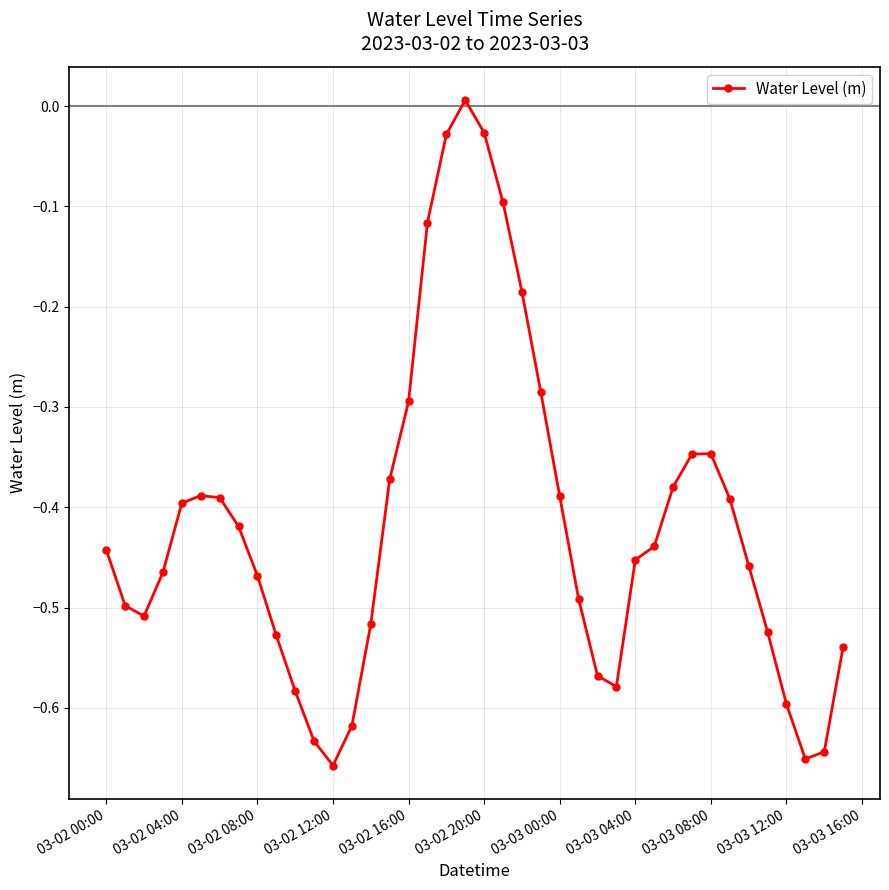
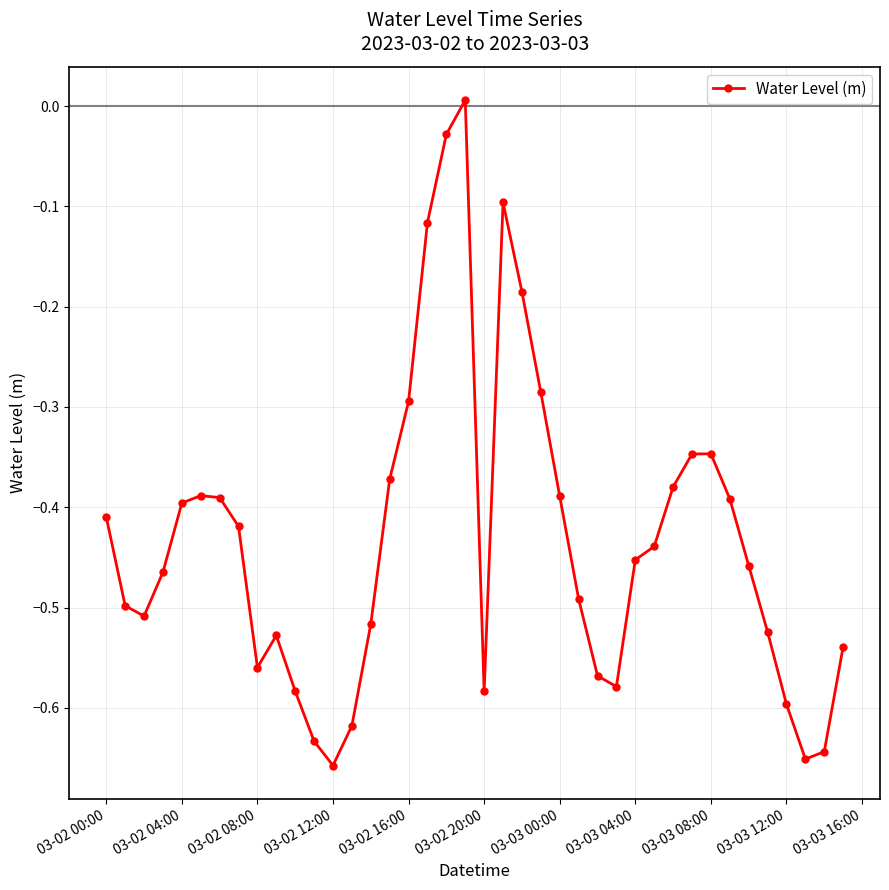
  {
-   "03-02 00:00": -0.442,
+   "03-02 00:00": -0.410,
    "03-02 04:00": -0.396,
-   "03-02 08:00": -0.468,
+   "03-02 08:00": -0.560,
    "03-02 12:00": -0.657,
    "03-02 16:00": -0.294,
-   "03-02 20:00": -0.027,
+   "03-02 20:00": -0.584,
    "03-03 00:00": -0.389,
    "03-03 04:00": -0.452,
    "03-03 08:00": -0.347,
    "03-03 12:00": -0.596
  }
